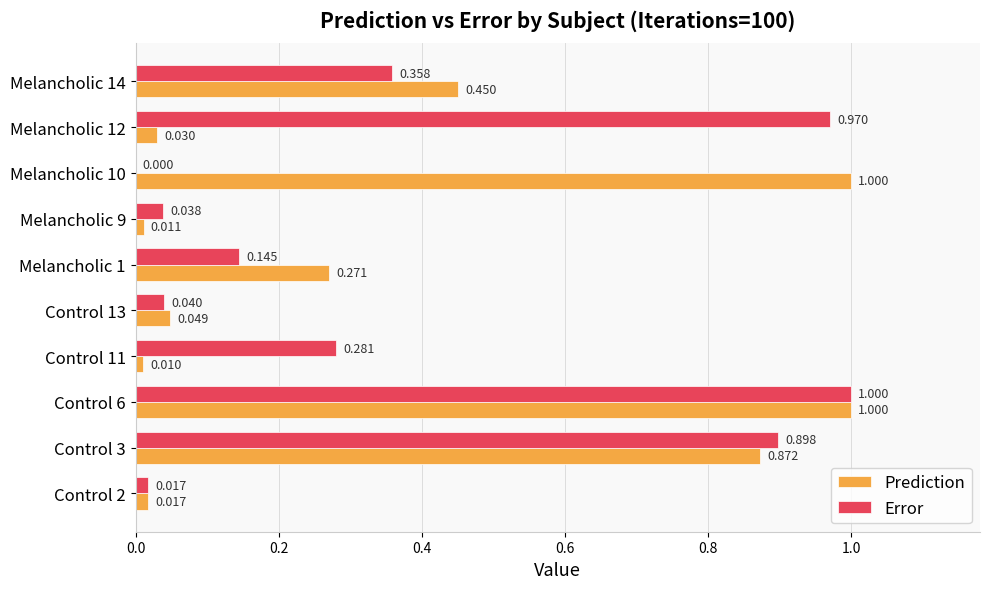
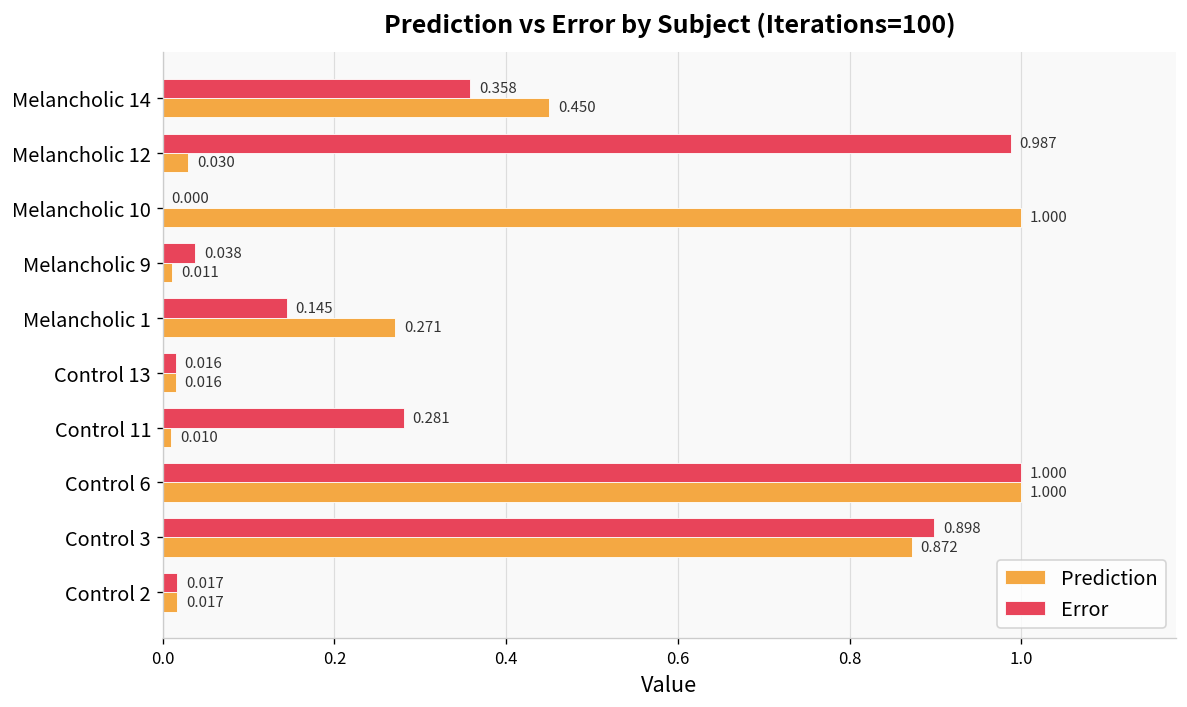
  {
    "Prediction": {
      "Melancholic 14": 0.450,
      "Melancholic 12": 0.030,
      "Melancholic 10": 1.000,
      "Melancholic 9": 0.011,
      "Melancholic 1": 0.271,
-     "Control 13": 0.049,
+     "Control 13": 0.016,
      "Control 11": 0.010,
      "Control 6": 1.000,
      "Control 3": 0.872,
      "Control 2": 0.017
    },
    "Error": {
      "Melancholic 14": 0.358,
-     "Melancholic 12": 0.970,
+     "Melancholic 12": 0.987,
      "Melancholic 10": 0.000,
      "Melancholic 9": 0.038,
      "Melancholic 1": 0.145,
-     "Control 13": 0.040,
+     "Control 13": 0.016,
      "Control 11": 0.281,
      "Control 6": 1.000,
      "Control 3": 0.898,
      "Control 2": 0.017
    }
  }
